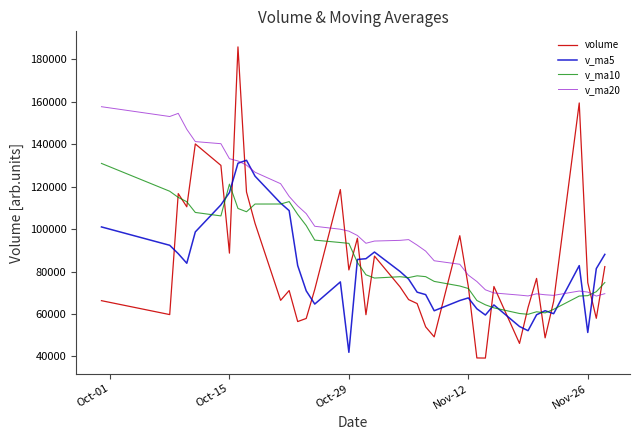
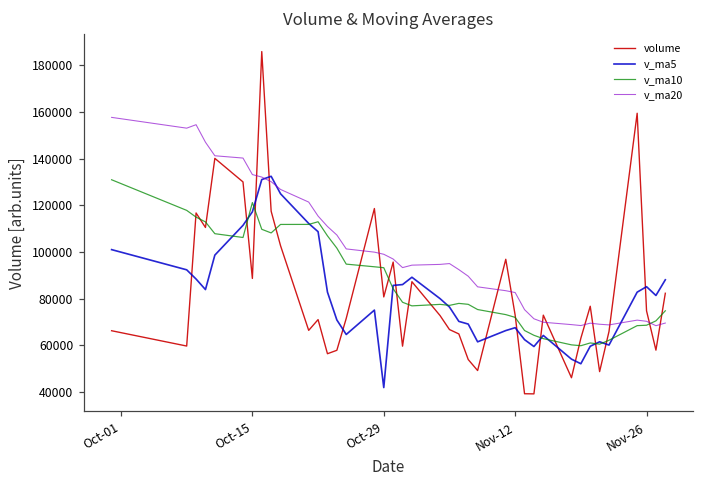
  {
    "volume": {
      "Oct-15": 89000,
      "Oct-29": 81000,
      "Nov-26": 75000
    },
    "v_ma5": {
      "Oct-15": 117000,
      "Oct-29": 42000,
      "Nov-12": 68000,
-     "Nov-26": 51000
+     "Nov-26": 85000
    },
    "v_ma10": {
      "Oct-15": 121000,
      "Oct-29": 93000,
      "Nov-26": 69000
    },
    "v_ma20": {
      "Oct-15": 133000,
      "Oct-29": 99000,
-     "Nov-12": 78000,
+     "Nov-12": 83000,
      "Nov-26": 70000
    }
  }
